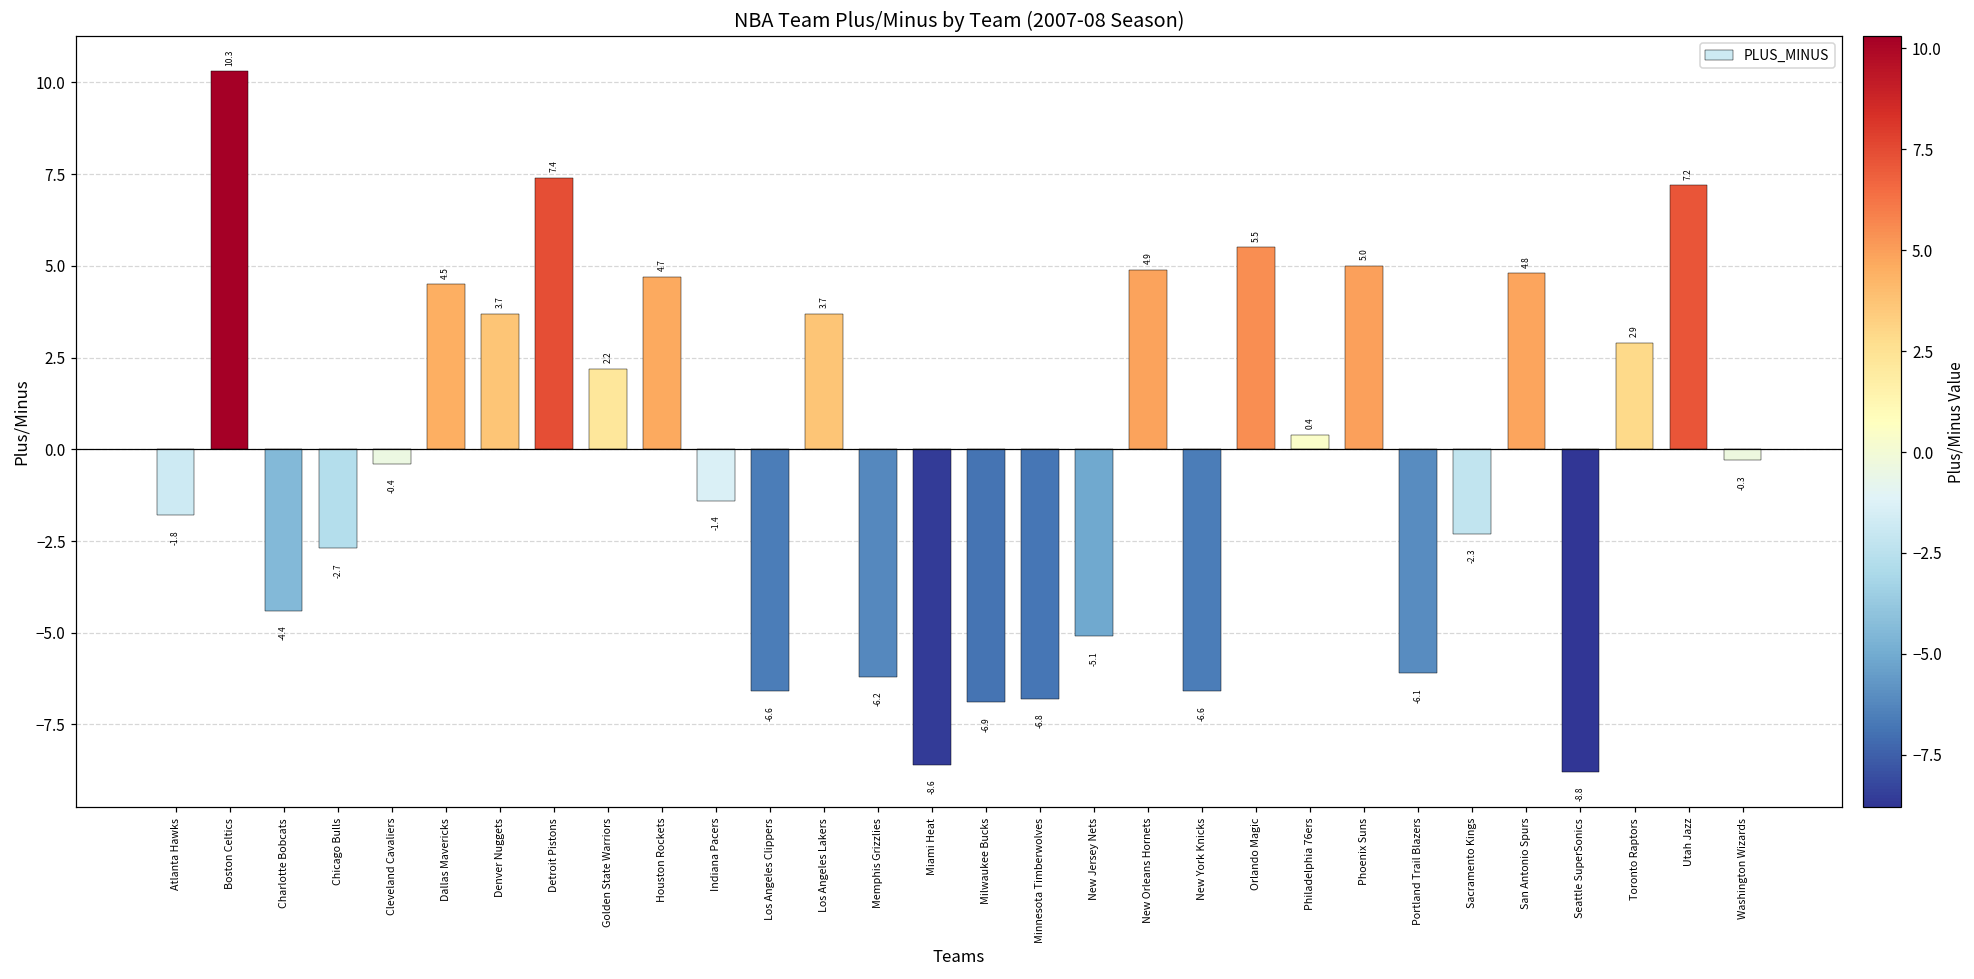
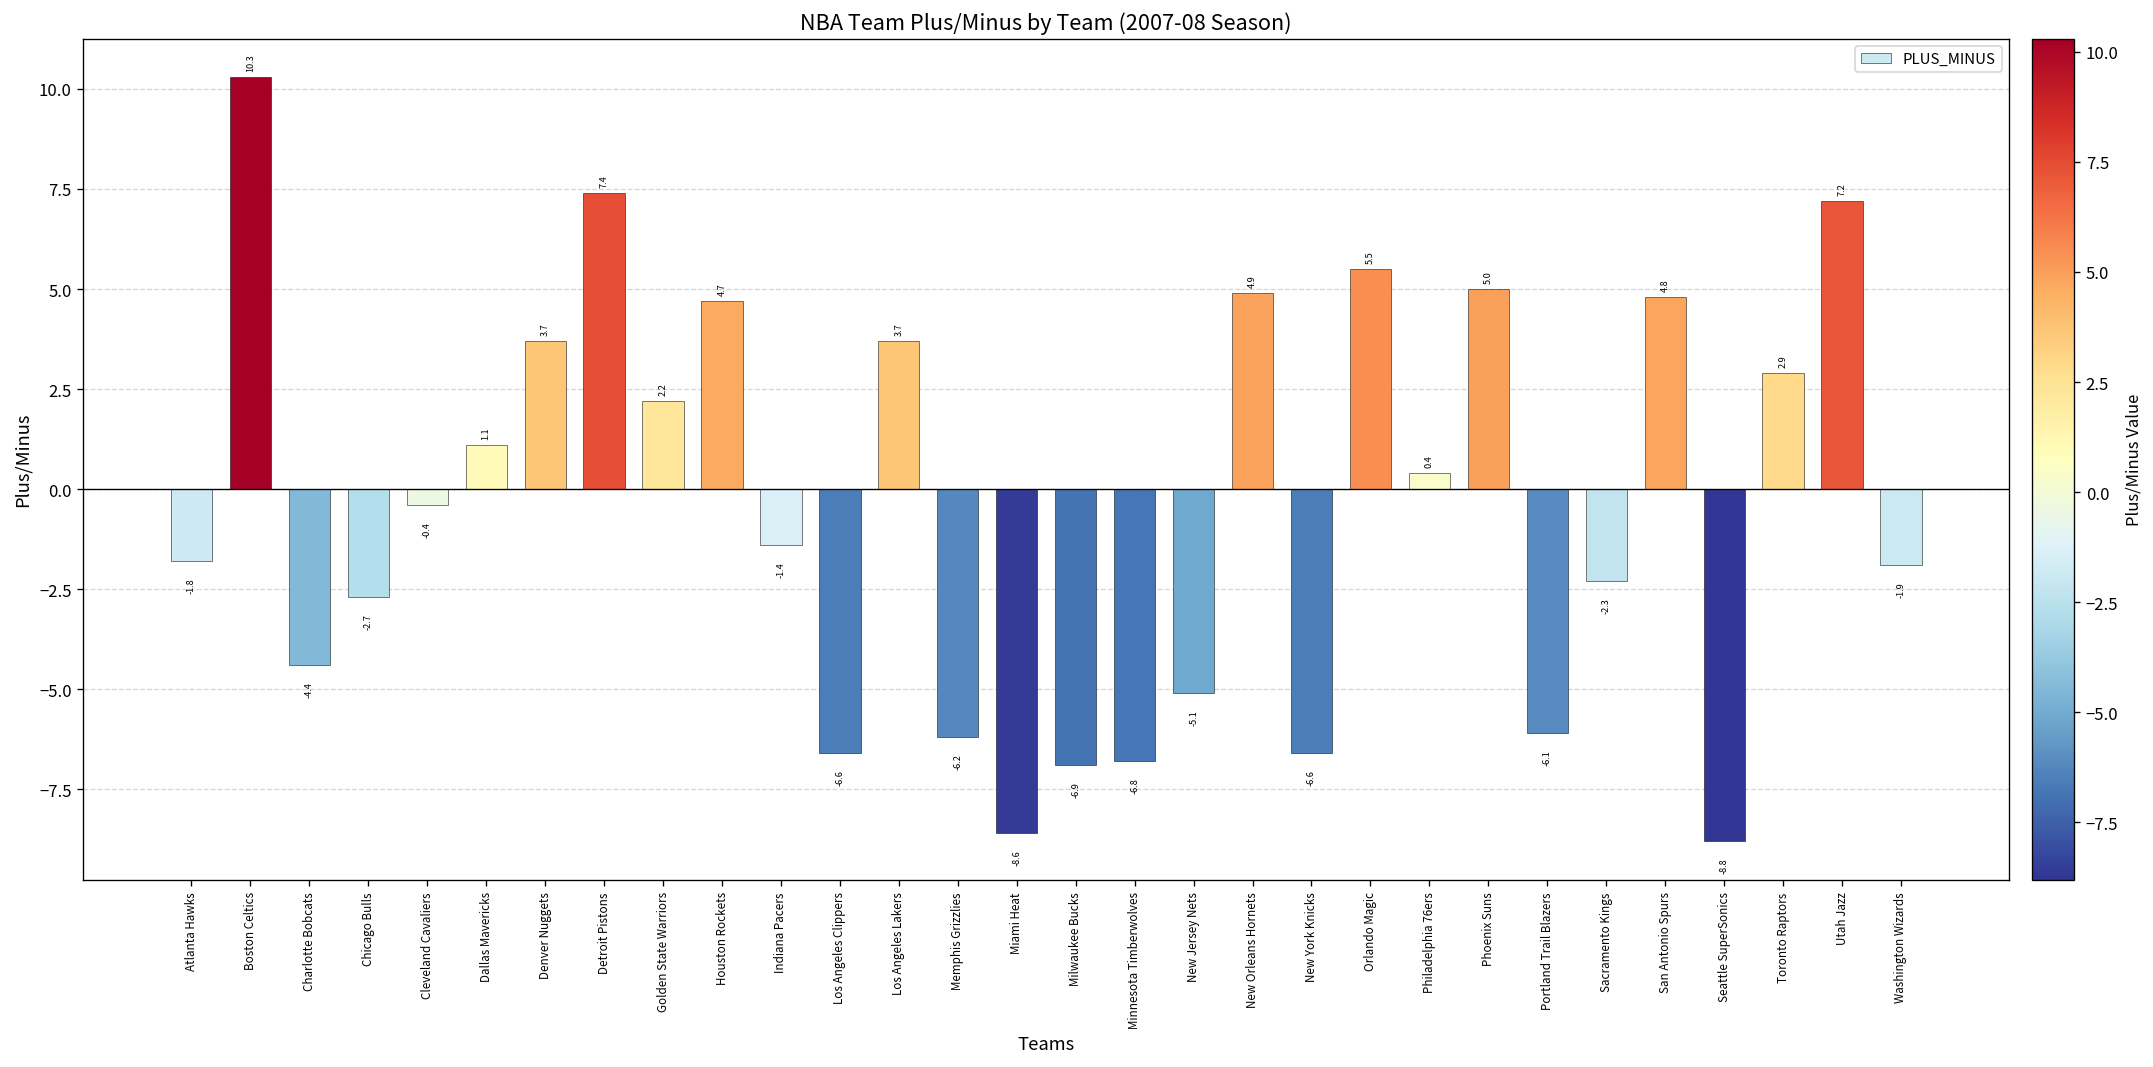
  {
    "Atlanta Hawks": -1.8,
    "Boston Celtics": 10.3,
    "Charlotte Bobcats": -4.4,
    "Chicago Bulls": -2.7,
    "Cleveland Cavaliers": -0.4,
-   "Dallas Mavericks": 4.5,
+   "Dallas Mavericks": 1.1,
    "Denver Nuggets": 3.7,
    "Detroit Pistons": 7.4,
    "Golden State Warriors": 2.2,
    "Houston Rockets": 4.7,
    "Indiana Pacers": -1.4,
    "Los Angeles Clippers": -6.6,
    "Los Angeles Lakers": 3.7,
    "Memphis Grizzlies": -6.2,
    "Miami Heat": -8.6,
    "Milwaukee Bucks": -6.9,
    "Minnesota Timberwolves": -6.8,
    "New Jersey Nets": -5.1,
    "New Orleans Hornets": 4.9,
    "New York Knicks": -6.6,
    "Orlando Magic": 5.5,
    "Philadelphia 76ers": 0.4,
    "Phoenix Suns": 5.0,
    "Portland Trail Blazers": -6.1,
    "Sacramento Kings": -2.3,
    "San Antonio Spurs": 4.8,
    "Seattle SuperSonics": -8.8,
    "Toronto Raptors": 2.9,
    "Utah Jazz": 7.2,
-   "Washington Wizards": -0.3
+   "Washington Wizards": -1.9
  }
